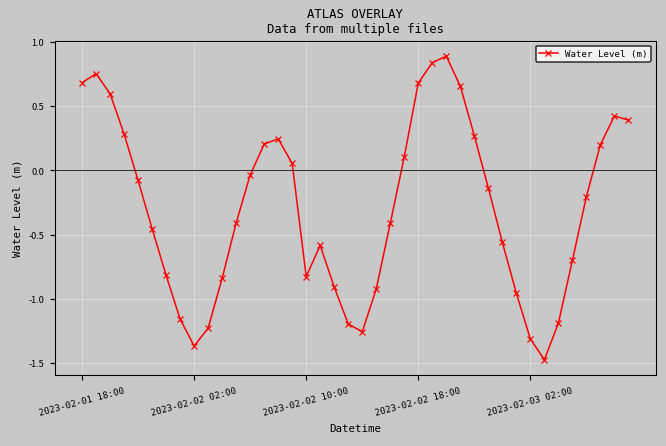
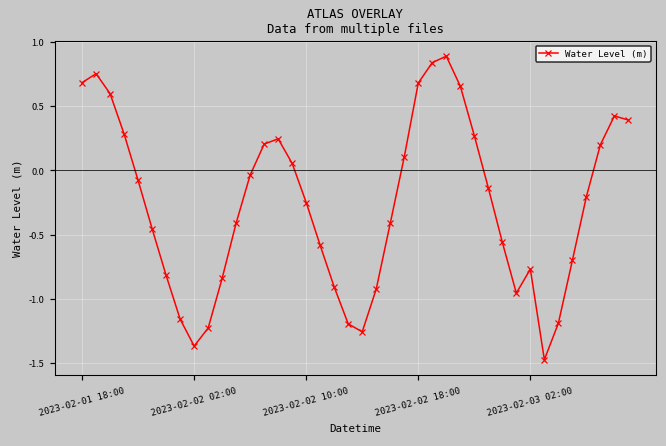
  {
    "2023-02-01 18:00": 0.68,
    "2023-02-02 02:00": -1.37,
-   "2023-02-02 10:00": -0.83,
+   "2023-02-02 10:00": -0.25,
    "2023-02-02 18:00": 0.68,
-   "2023-02-03 02:00": -1.31
+   "2023-02-03 02:00": -0.77
  }
